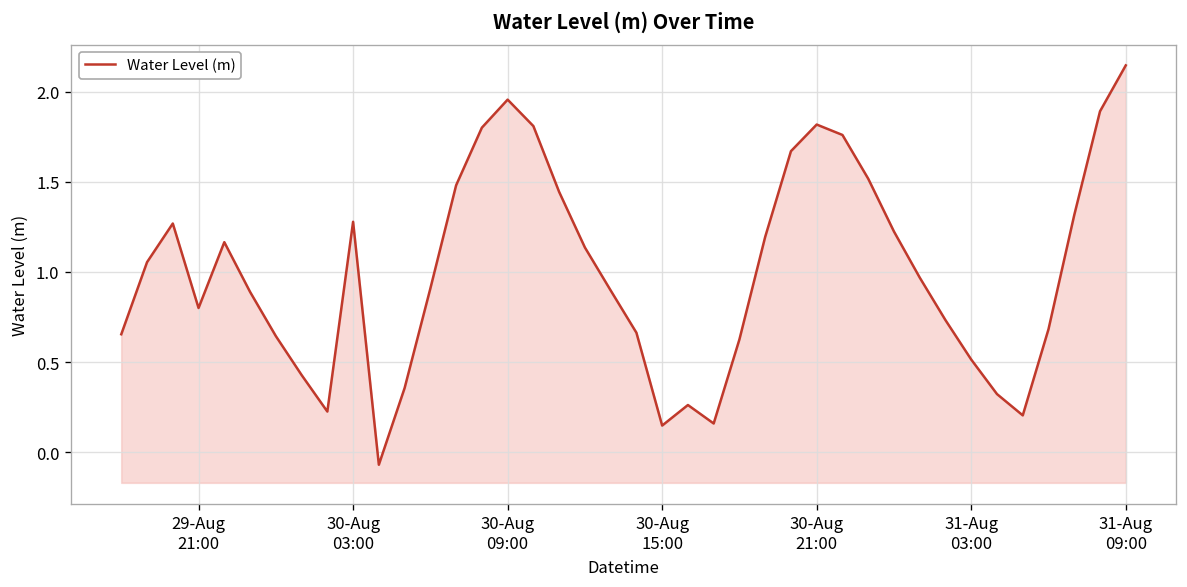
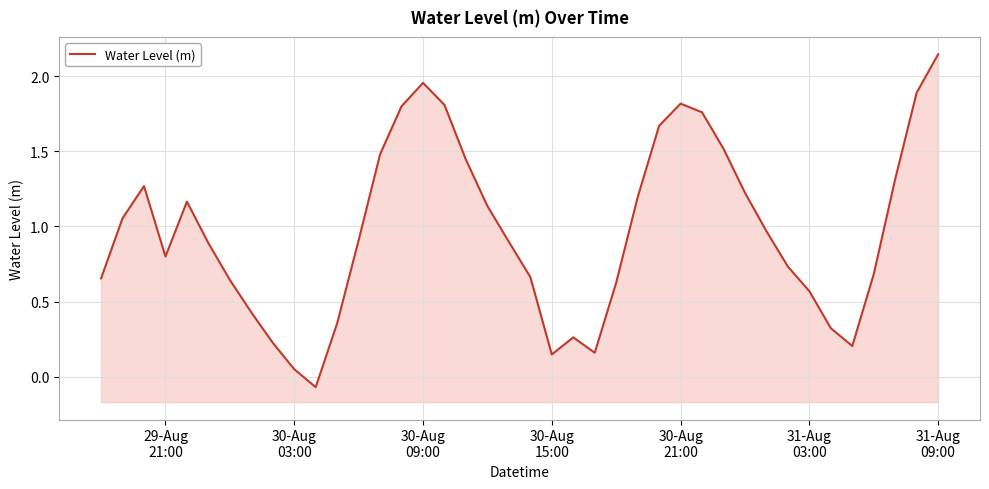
  {
    "29-Aug 21:00": 0.80,
-   "30-Aug 03:00": 1.28,
+   "30-Aug 03:00": 0.05,
    "30-Aug 09:00": 1.96,
    "30-Aug 15:00": 0.15,
    "30-Aug 21:00": 1.82,
-   "31-Aug 03:00": 0.51,
+   "31-Aug 03:00": 0.57,
    "31-Aug 09:00": 2.15
  }
